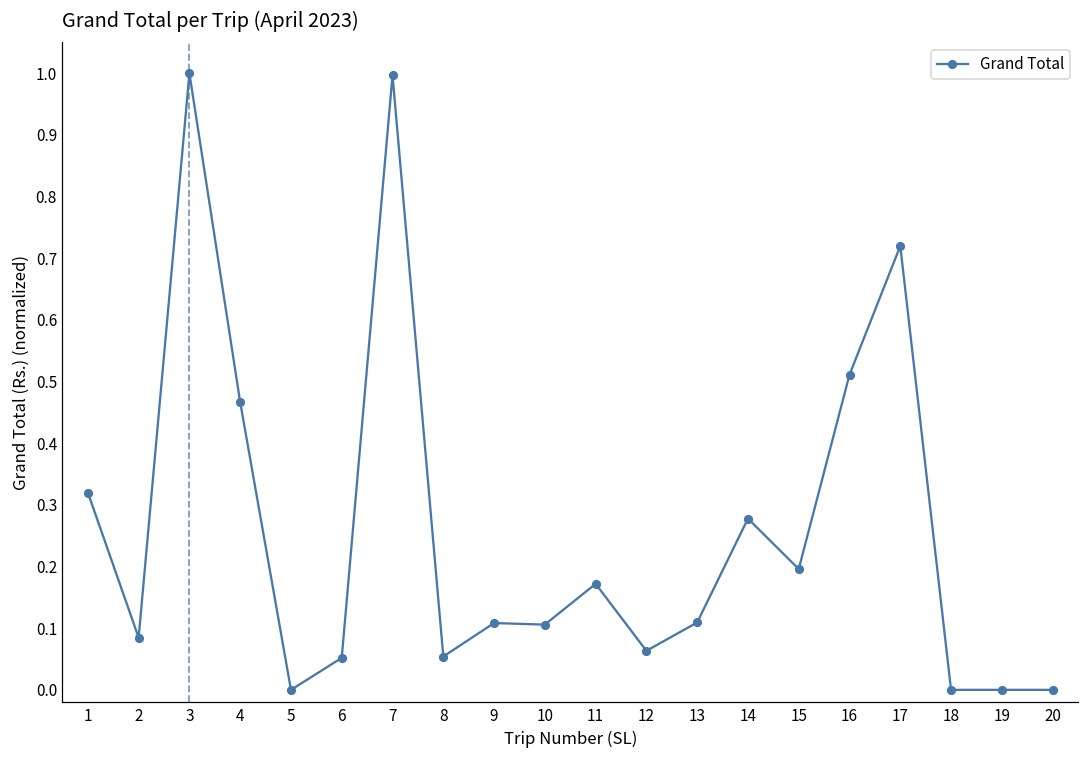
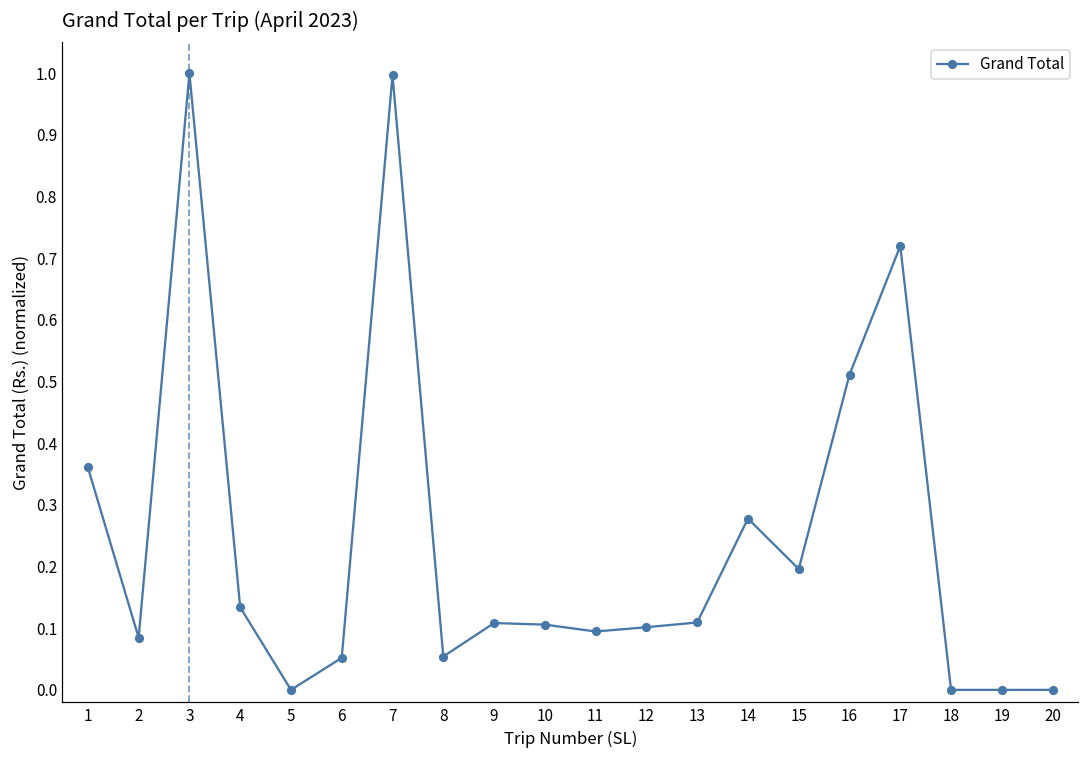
  {
-   "1": 0.32,
+   "1": 0.36,
    "2": 0.08,
    "3": 1.00,
-   "4": 0.47,
+   "4": 0.13,
    "5": 0.00,
    "6": 0.05,
    "7": 1.00,
    "8": 0.05,
    "9": 0.11,
    "10": 0.11,
-   "11": 0.17,
-   "12": 0.06,
+   "11": 0.09,
+   "12": 0.10,
    "13": 0.11,
    "14": 0.28,
    "15": 0.20,
    "16": 0.51,
    "17": 0.72,
    "18": 0.00,
    "19": 0.00,
    "20": 0.00
  }
